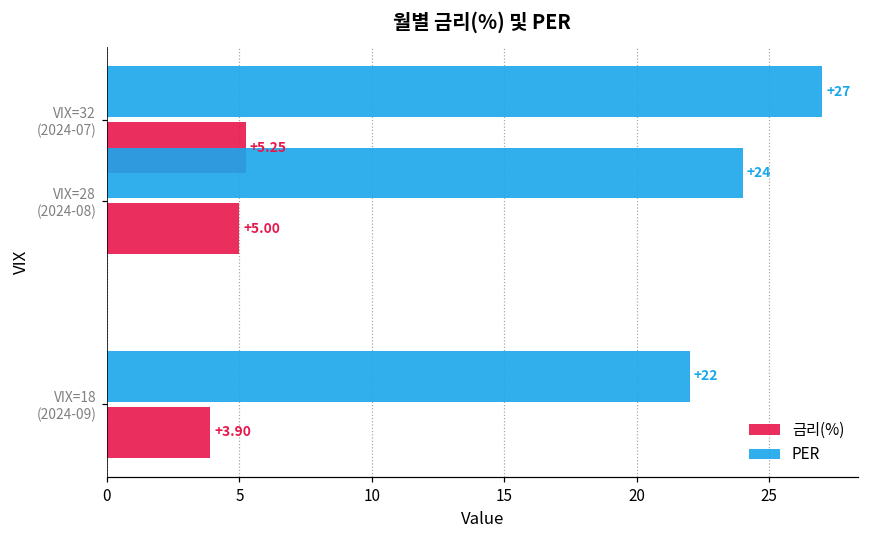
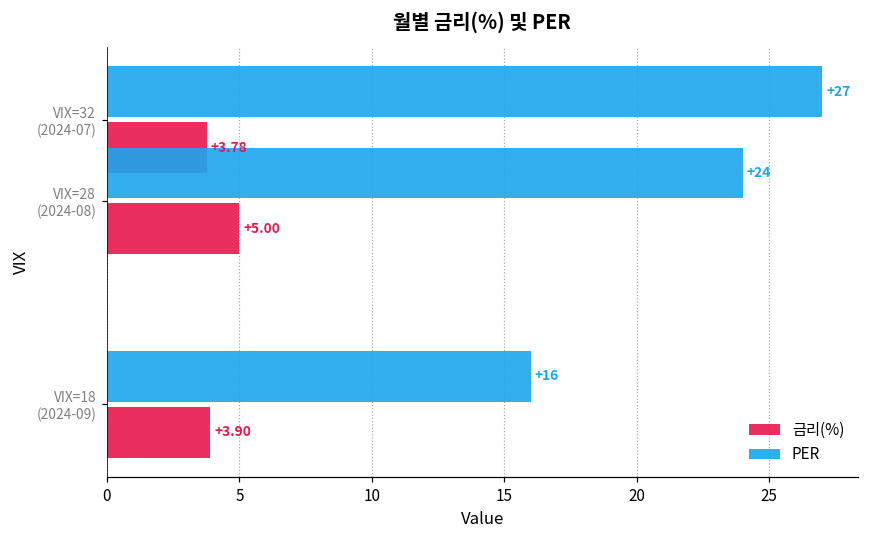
  {
    "금리(%)": {
-     "VIX=32 (2024-07)": "+5.25",
+     "VIX=32 (2024-07)": "+3.78",
      "VIX=28 (2024-08)": "+5.00",
      "VIX=18 (2024-09)": "+3.90"
    },
    "PER": {
      "VIX=32 (2024-07)": "+27",
      "VIX=28 (2024-08)": "+24",
-     "VIX=18 (2024-09)": "+22"
+     "VIX=18 (2024-09)": "+16"
    }
  }
